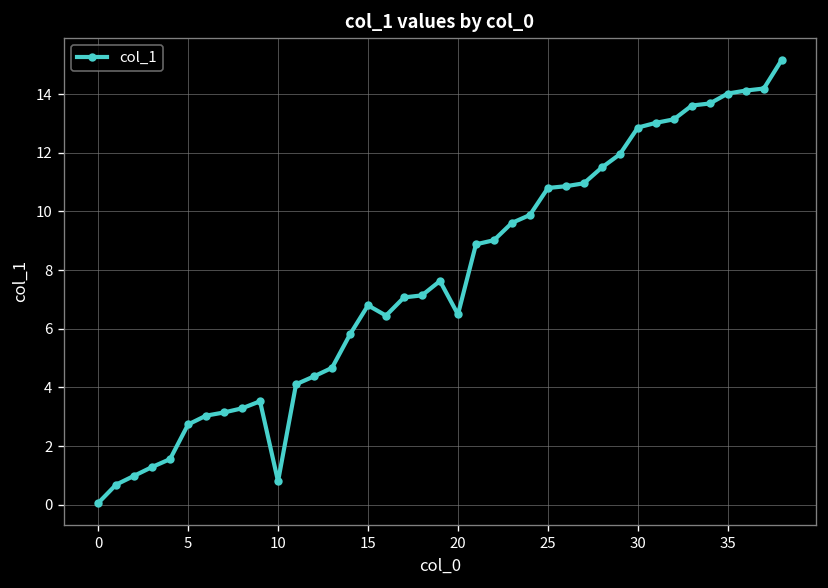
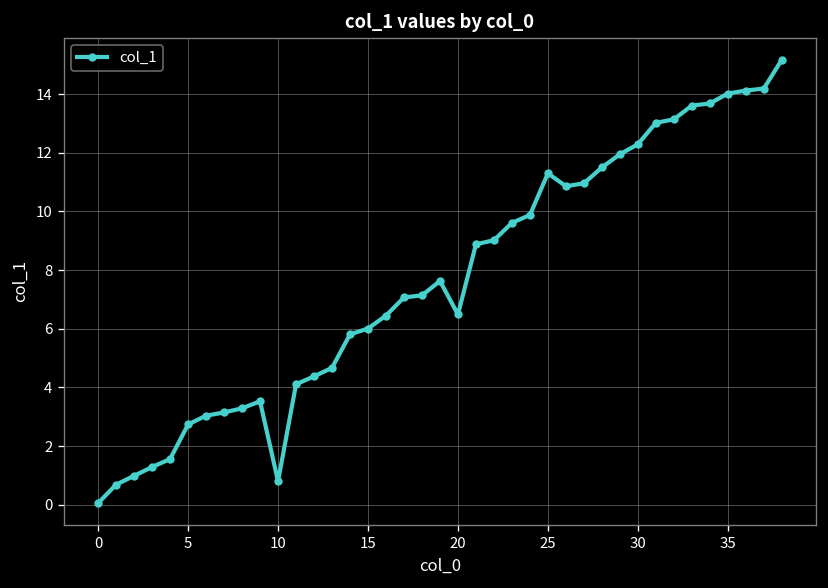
  {
    "0": 0.1,
    "5": 2.7,
    "10": 0.8,
-   "15": 6.8,
+   "15": 6.0,
    "20": 6.5,
-   "25": 10.8,
-   "30": 12.9,
+   "25": 11.3,
+   "30": 12.3,
    "35": 14.0
  }
